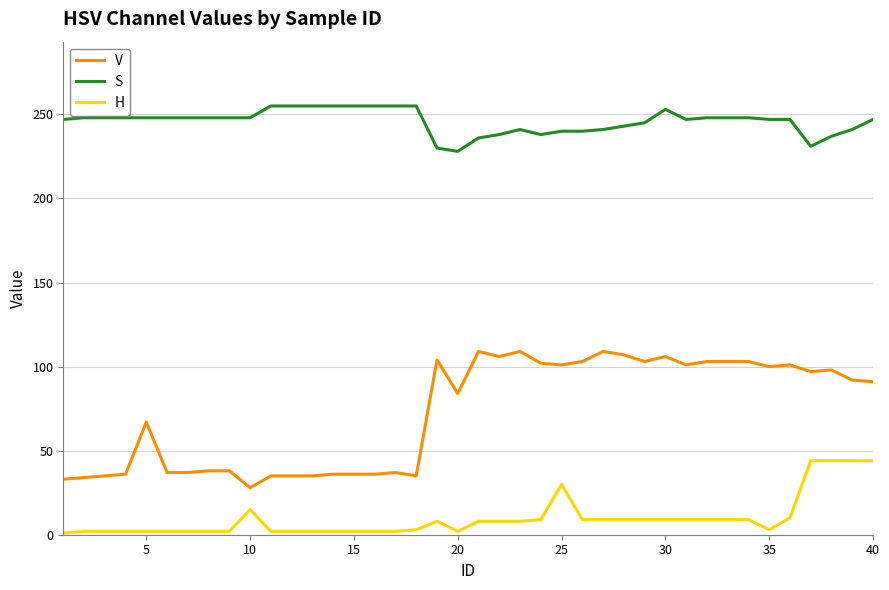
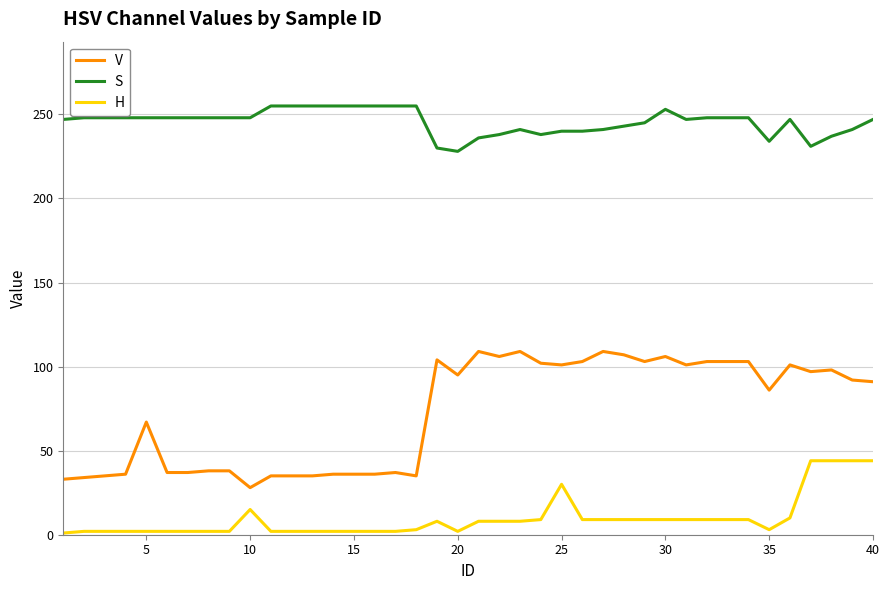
  {
    "V": {
      "5": 67,
      "10": 28,
      "15": 36,
-     "20": 84,
+     "20": 95,
      "25": 101,
      "30": 106,
-     "35": 100,
+     "35": 86,
      "40": 91
    },
    "S": {
      "5": 248,
      "10": 248,
      "15": 255,
      "20": 228,
      "25": 240,
      "30": 253,
-     "35": 247,
+     "35": 234,
      "40": 247
    },
    "H": {
      "5": 2,
      "10": 15,
      "15": 2,
      "20": 2,
      "25": 30,
      "30": 9,
      "35": 3,
      "40": 44
    }
  }
